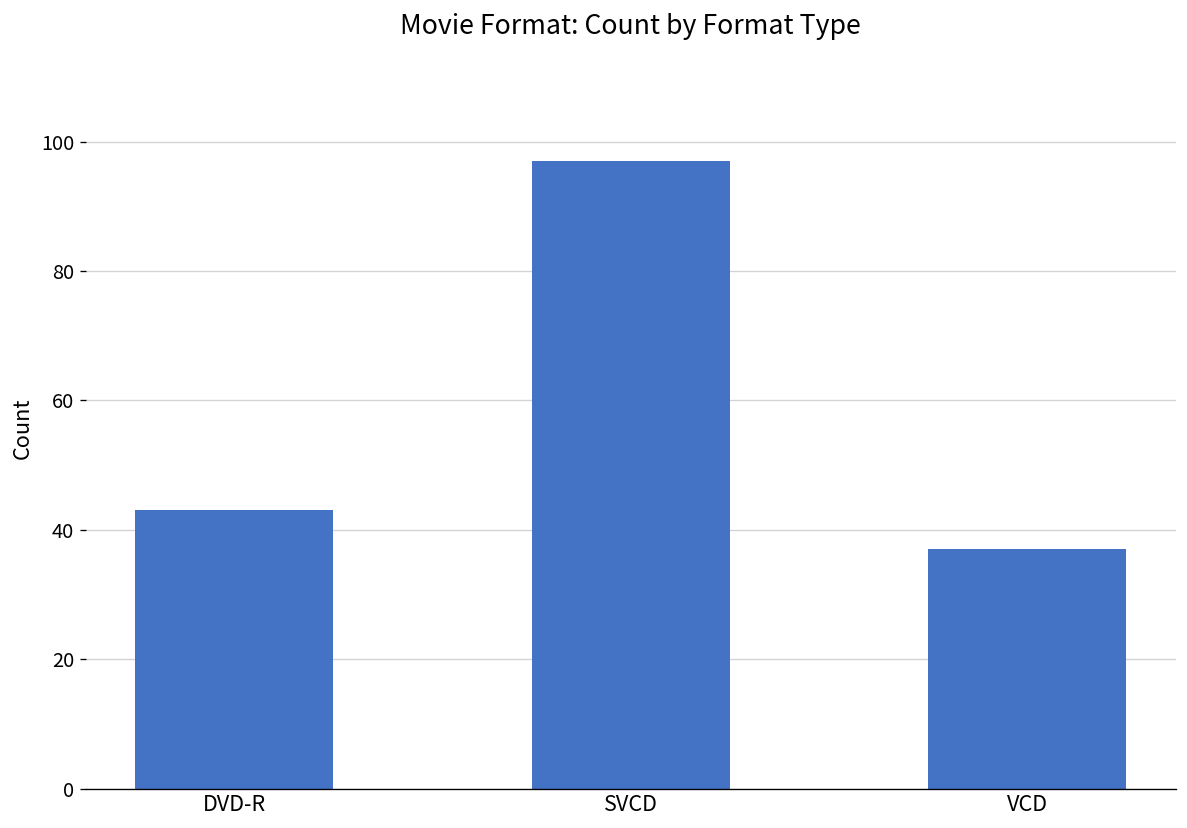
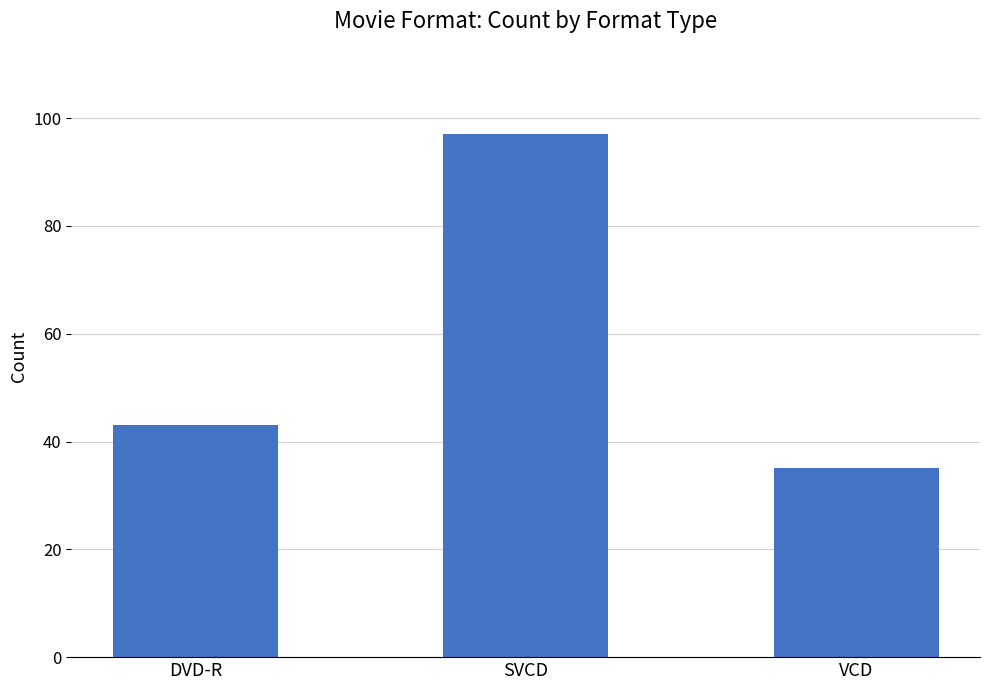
  {
    "DVD-R": 43,
    "SVCD": 97,
-   "VCD": 37
+   "VCD": 35
  }
